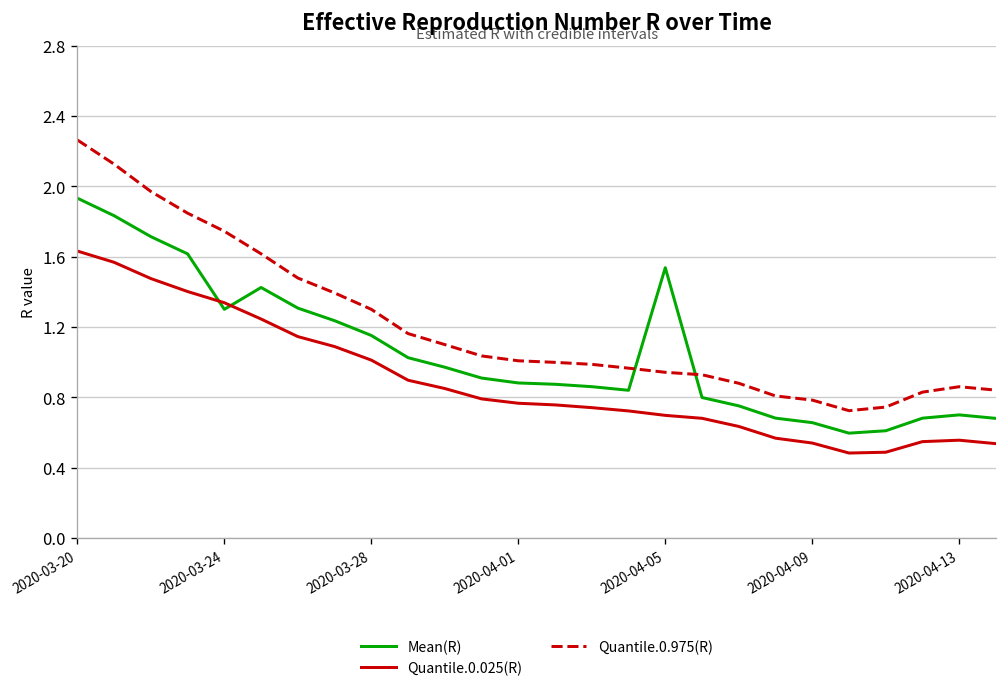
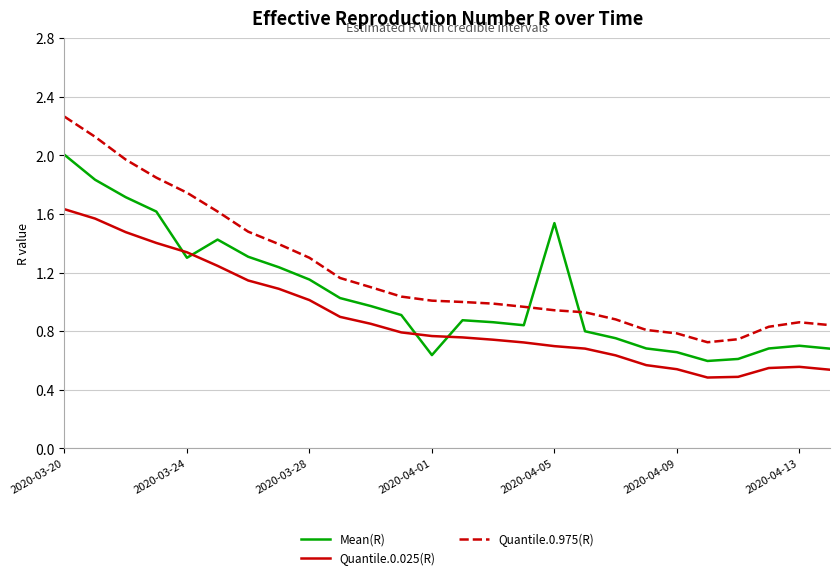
  {
    "Mean(R)": {
-     "2020-03-20": 1.93,
+     "2020-03-20": 2.00,
      "2020-03-24": 1.30,
      "2020-03-28": 1.15,
-     "2020-04-01": 0.88,
+     "2020-04-01": 0.64,
      "2020-04-05": 1.54,
      "2020-04-09": 0.66,
      "2020-04-13": 0.70
    }
  }
